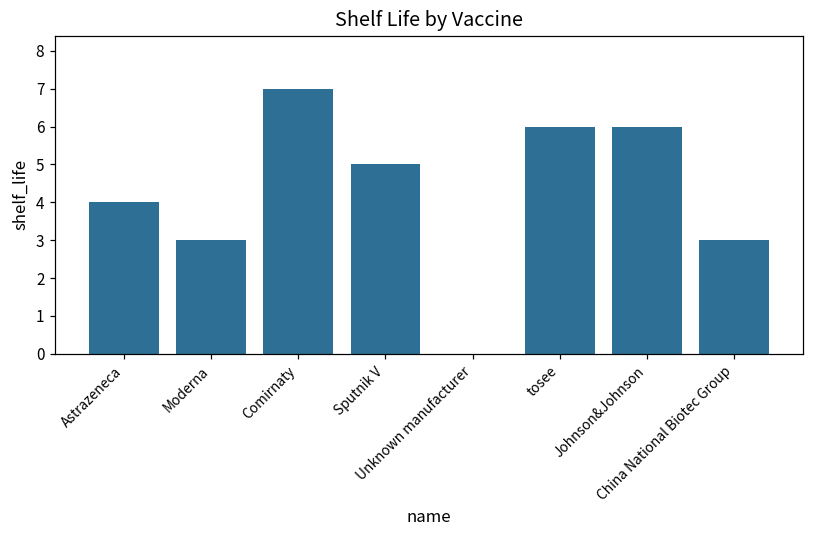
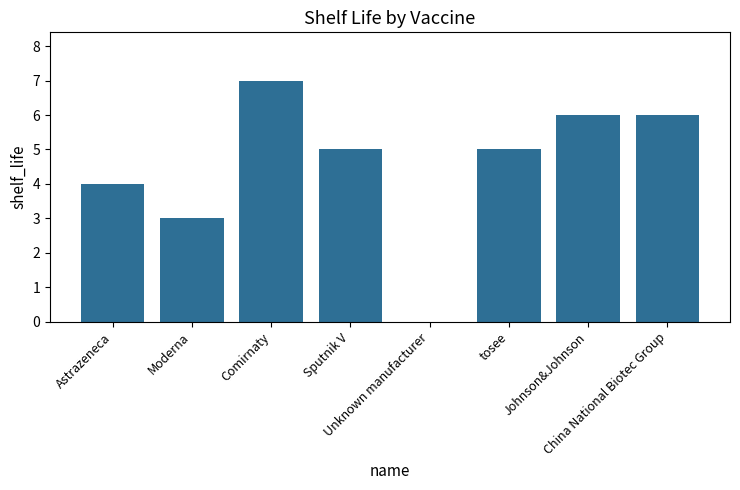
  {
    "Astrazeneca": 4,
    "Moderna": 3,
    "Comirnaty": 7,
    "Sputnik V": 5,
    "Unknown manufacturer": 0,
-   "tosee": 6,
+   "tosee": 5,
    "Johnson&Johnson": 6,
-   "China National Biotec Group": 3
+   "China National Biotec Group": 6
  }
